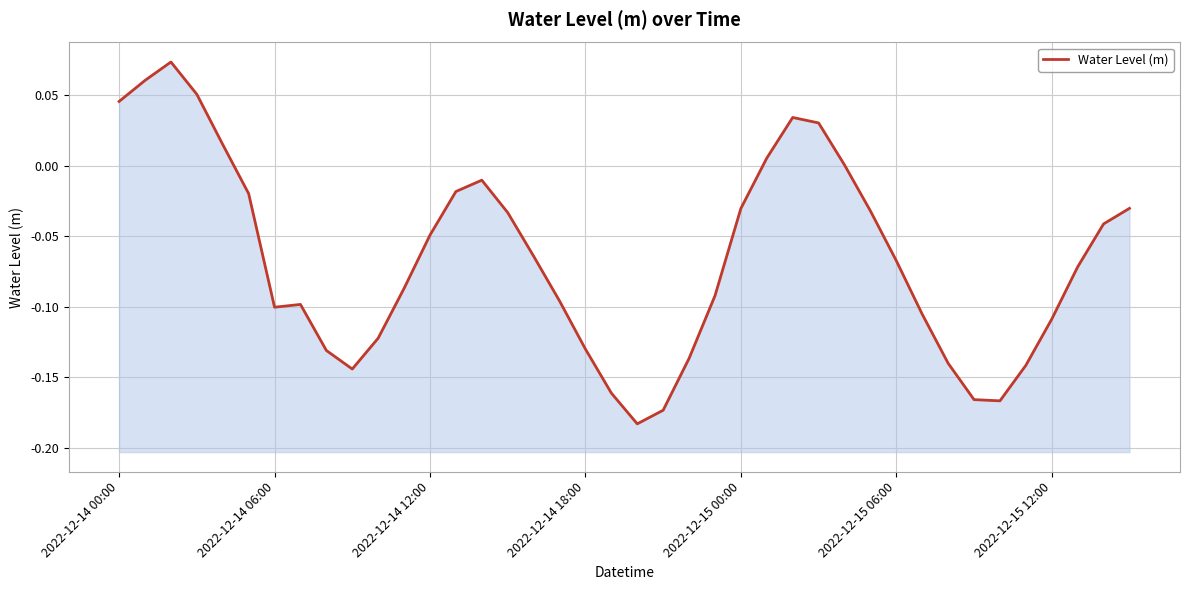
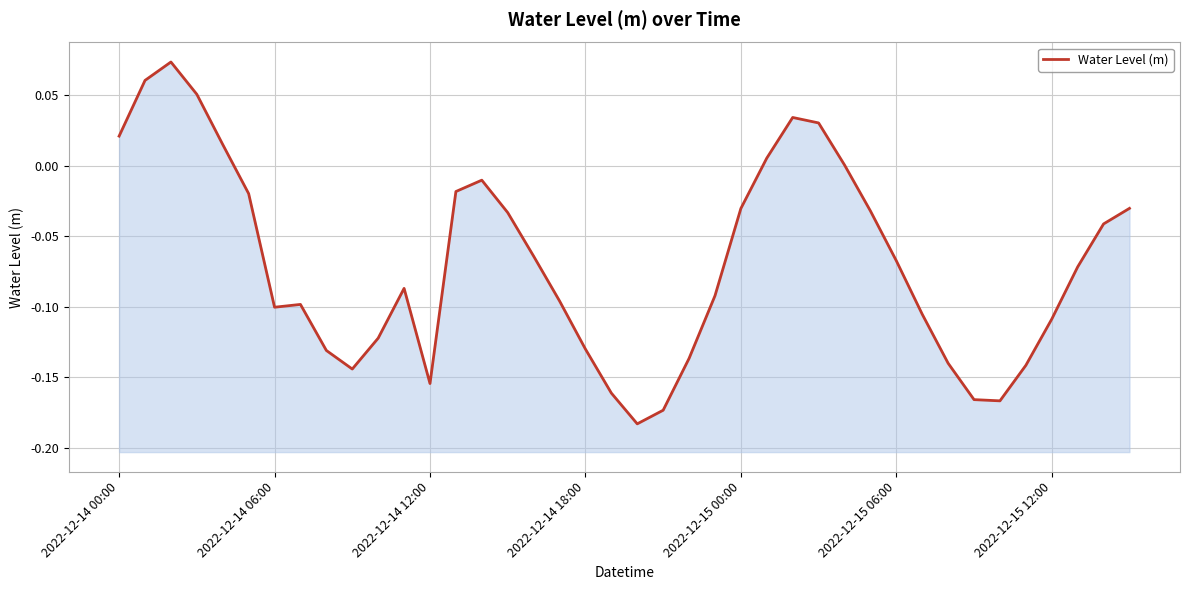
  {
-   "2022-12-14 00:00": 0.045,
+   "2022-12-14 00:00": 0.021,
    "2022-12-14 06:00": -0.100,
-   "2022-12-14 12:00": -0.049,
+   "2022-12-14 12:00": -0.154,
    "2022-12-14 18:00": -0.130,
    "2022-12-15 00:00": -0.030,
    "2022-12-15 06:00": -0.067,
    "2022-12-15 12:00": -0.109
  }
